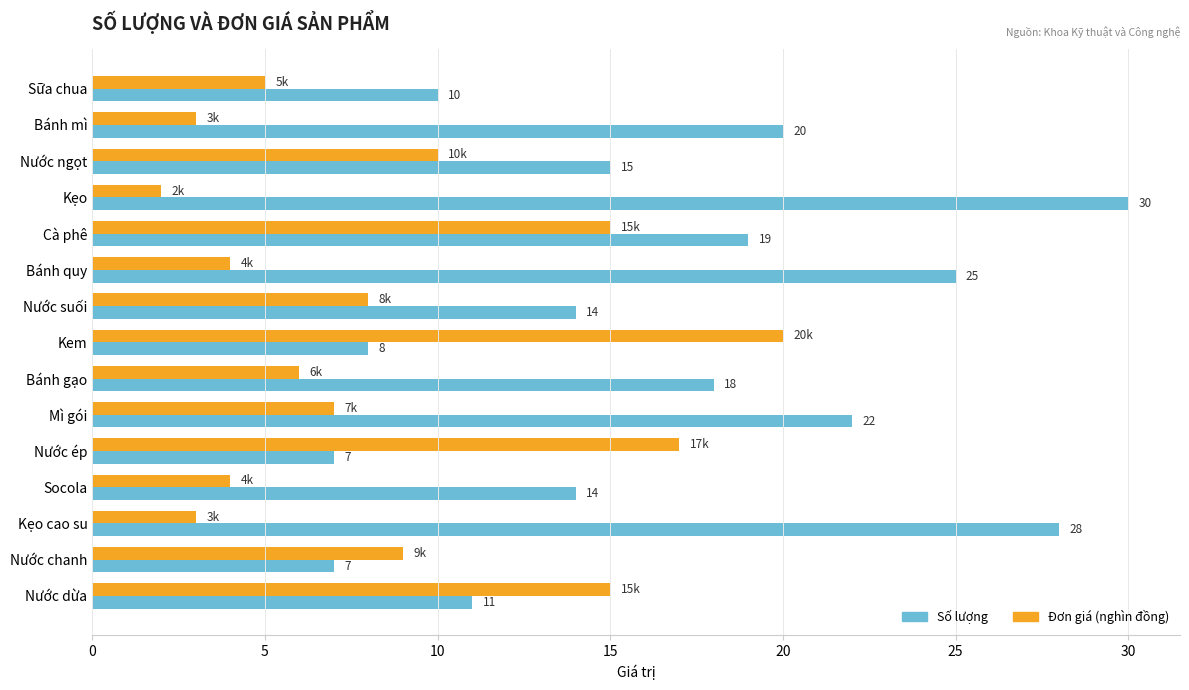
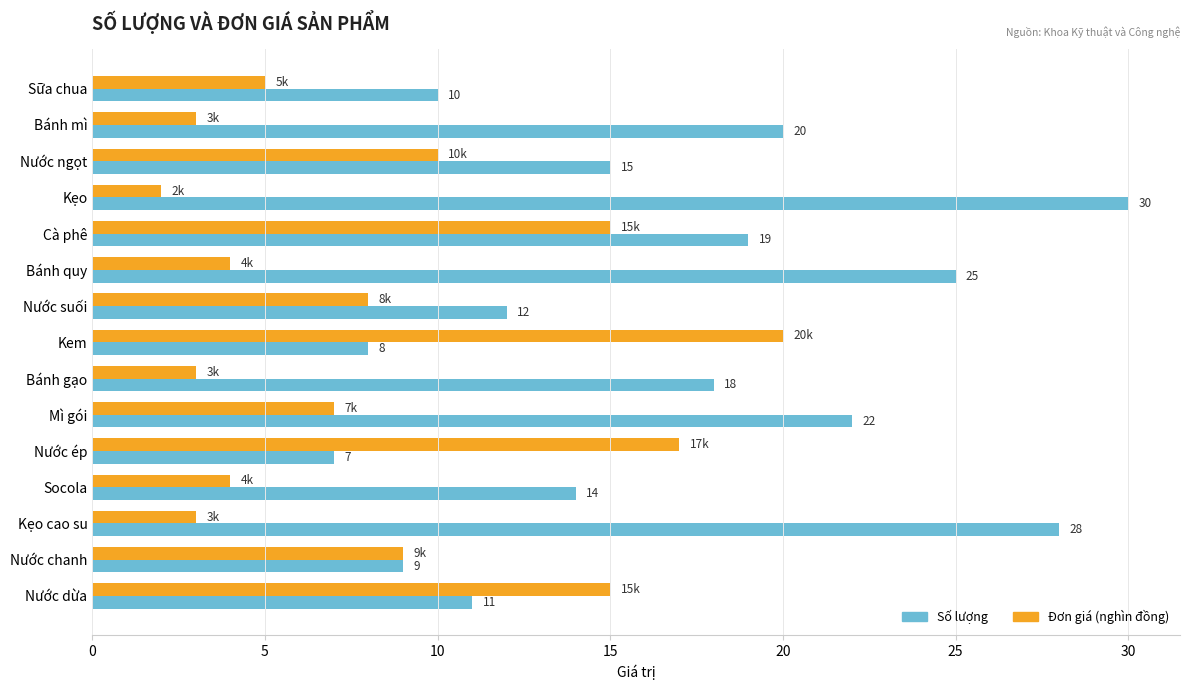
  {
    "Số lượng": {
      "Sữa chua": "10",
      "Bánh mì": "20",
      "Nước ngọt": "15",
      "Kẹo": "30",
      "Cà phê": "19",
      "Bánh quy": "25",
-     "Nước suối": "14",
+     "Nước suối": "12",
      "Kem": "8",
      "Bánh gạo": "18",
      "Mì gói": "22",
      "Nước ép": "7",
      "Socola": "14",
      "Kẹo cao su": "28",
-     "Nước chanh": "7",
+     "Nước chanh": "9",
      "Nước dừa": "11"
    },
    "Đơn giá (nghìn đồng)": {
      "Sữa chua": "5k",
      "Bánh mì": "3k",
      "Nước ngọt": "10k",
      "Kẹo": "2k",
      "Cà phê": "15k",
      "Bánh quy": "4k",
      "Nước suối": "8k",
      "Kem": "20k",
-     "Bánh gạo": "6k",
+     "Bánh gạo": "3k",
      "Mì gói": "7k",
      "Nước ép": "17k",
      "Socola": "4k",
      "Kẹo cao su": "3k",
      "Nước chanh": "9k",
      "Nước dừa": "15k"
    }
  }
